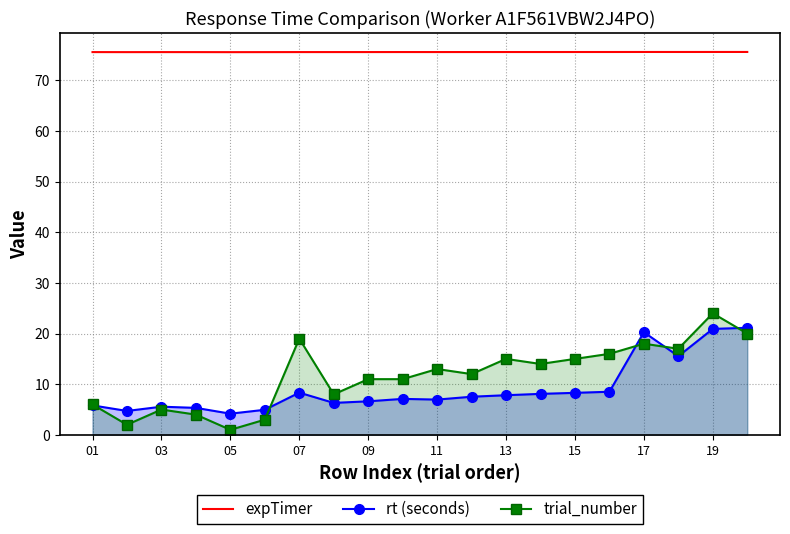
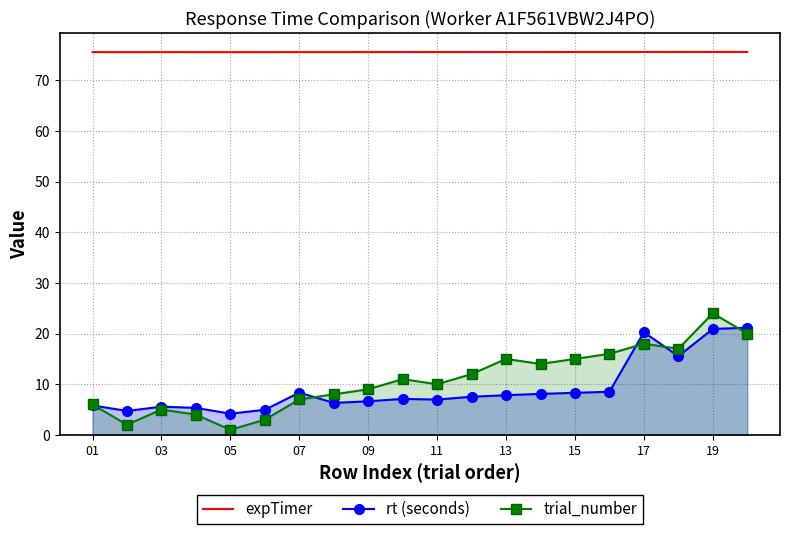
  {
    "expTimer": {
      "01": 76,
      "03": 76,
      "05": 76,
      "07": 76,
      "09": 76,
      "11": 76,
      "13": 76,
      "15": 76,
      "17": 76,
      "19": 76
    },
    "rt (seconds)": {
      "03": 6,
      "05": 4,
      "07": 8,
      "09": 7,
      "11": 7,
      "13": 8,
      "15": 8,
      "17": 20,
      "19": 21
    },
    "trial_number": {
      "03": 5,
      "05": 1,
-     "07": 19,
-     "09": 11,
-     "11": 13,
+     "07": 7,
+     "09": 9,
+     "11": 10,
      "13": 15,
      "15": 15,
      "17": 18,
      "19": 24
    }
  }
